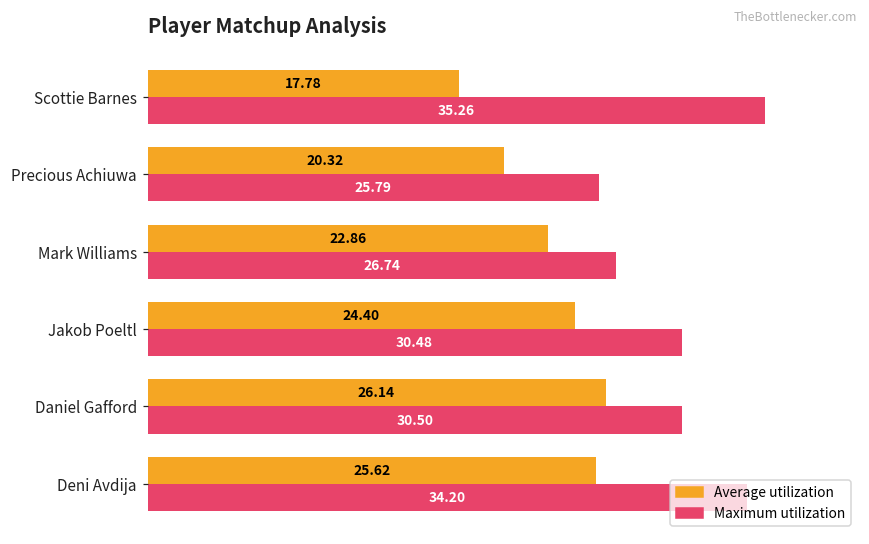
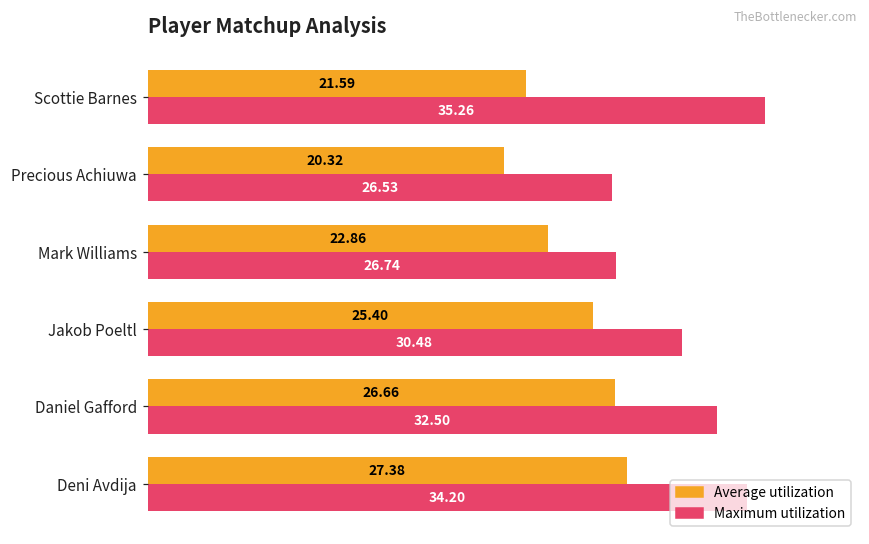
  {
    "Average utilization": {
-     "Scottie Barnes": 17.78,
+     "Scottie Barnes": 21.59,
      "Precious Achiuwa": 20.32,
      "Mark Williams": 22.86,
-     "Jakob Poeltl": 24.40,
-     "Daniel Gafford": 26.14,
-     "Deni Avdija": 25.62
+     "Jakob Poeltl": 25.40,
+     "Daniel Gafford": 26.66,
+     "Deni Avdija": 27.38
    },
    "Maximum utilization": {
      "Scottie Barnes": 35.26,
-     "Precious Achiuwa": 25.79,
+     "Precious Achiuwa": 26.53,
      "Mark Williams": 26.74,
      "Jakob Poeltl": 30.48,
-     "Daniel Gafford": 30.50
+     "Daniel Gafford": 32.50
    }
  }
